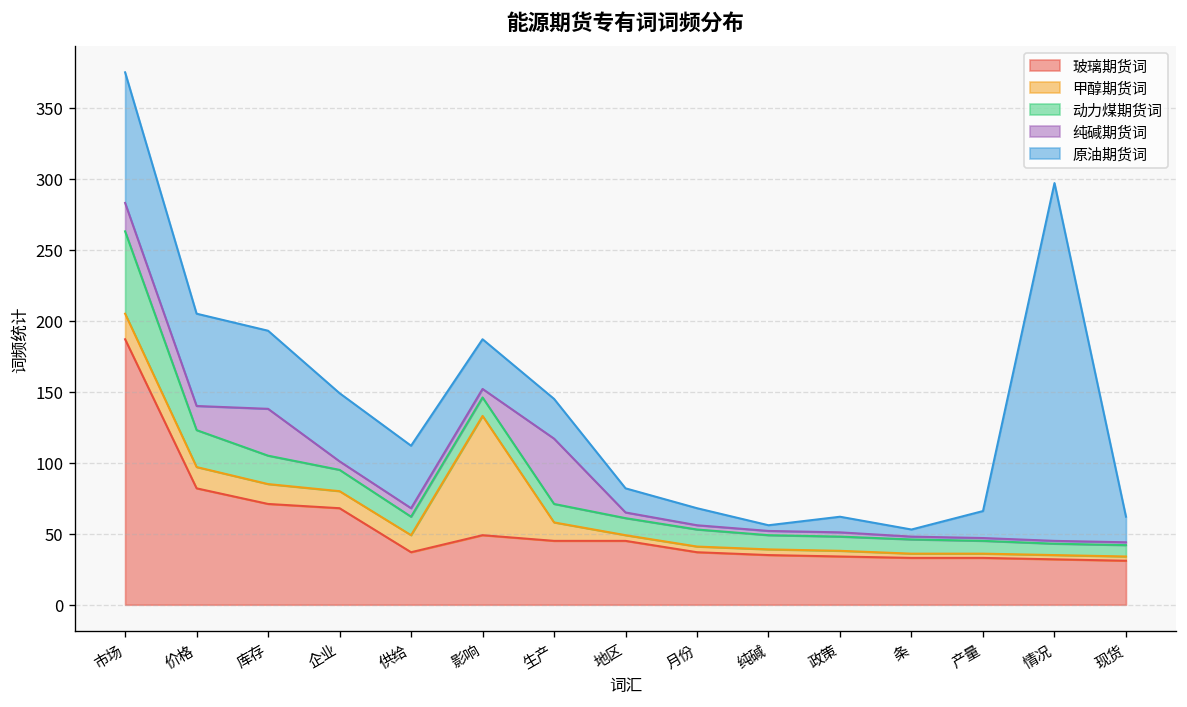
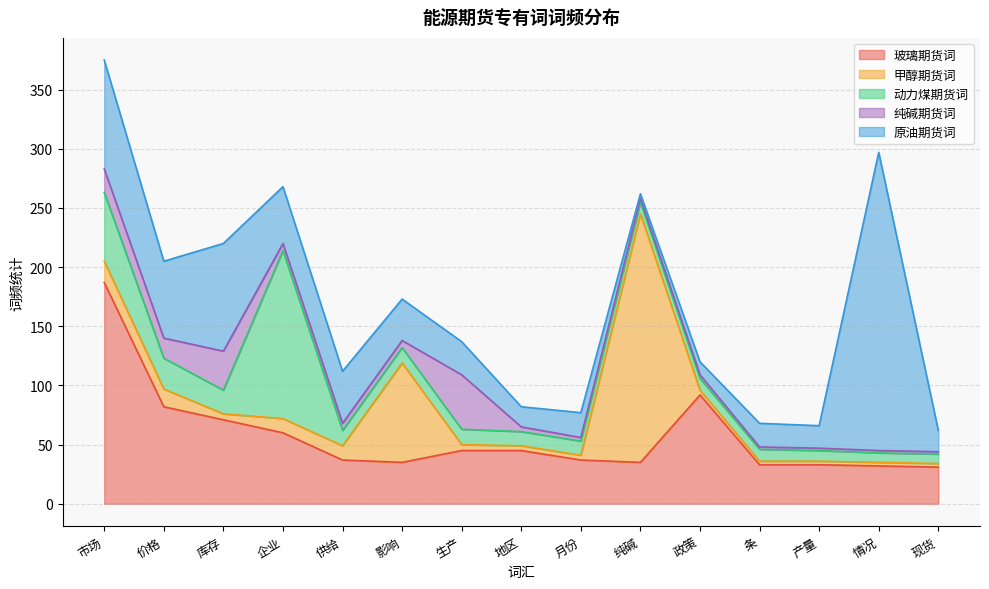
  {
    "玻璃期货词": {
      "市场": 187,
      "价格": 82,
      "库存": 71,
-     "企业": 68,
+     "企业": 60,
      "供给": 37,
-     "影响": 49,
+     "影响": 35,
      "生产": 45,
      "地区": 45,
      "月份": 37,
      "纯碱": 35,
-     "政策": 34,
+     "政策": 92,
      "条": 33,
      "产量": 33,
      "情况": 32,
      "现货": 31
    },
    "甲醇期货词": {
      "市场": 18,
      "价格": 15,
-     "库存": 14,
+     "库存": 5,
      "企业": 12,
      "供给": 12,
      "影响": 84,
-     "生产": 13,
+     "生产": 5,
      "地区": 4,
      "月份": 4,
-     "纯碱": 4,
+     "纯碱": 210,
      "政策": 4,
      "条": 3,
      "产量": 3,
      "情况": 3,
      "现货": 3
    },
    "动力煤期货词": {
      "市场": 58,
      "价格": 26,
      "库存": 20,
-     "企业": 15,
+     "企业": 142,
      "供给": 13,
      "影响": 13,
      "生产": 13,
      "地区": 12,
      "月份": 12,
      "纯碱": 10,
      "政策": 10
    },
    "纯碱期货词": {
      "市场": 20,
      "价格": 17,
      "库存": 33,
      "企业": 6,
      "供给": 6,
      "影响": 6,
      "生产": 46,
      "地区": 4,
      "月份": 3,
      "纯碱": 3,
      "政策": 3
    },
    "原油期货词": {
      "市场": 92,
      "价格": 65,
-     "库存": 55,
+     "库存": 91,
      "企业": 48,
      "供给": 44,
      "影响": 35,
      "生产": 28,
      "地区": 17,
-     "月份": 12,
+     "月份": 21,
      "纯碱": 4,
      "政策": 11,
-     "条": 5,
+     "条": 20,
      "产量": 19,
      "情况": 252,
      "现货": 18
    }
  }
